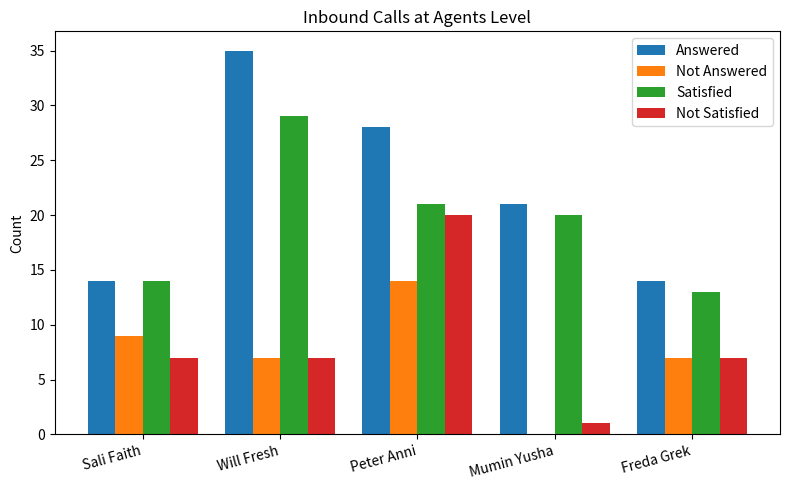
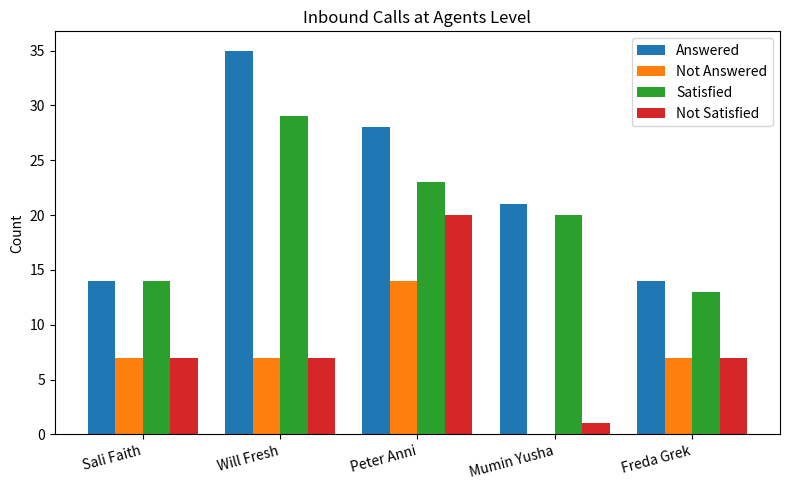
  {
    "Answered": {
      "Sali Faith": 14,
      "Will Fresh": 35,
      "Peter Anni": 28,
      "Mumin Yusha": 21,
      "Freda Grek": 14
    },
    "Not Answered": {
-     "Sali Faith": 9,
+     "Sali Faith": 7,
      "Will Fresh": 7,
      "Peter Anni": 14,
      "Mumin Yusha": 0,
      "Freda Grek": 7
    },
    "Satisfied": {
      "Sali Faith": 14,
      "Will Fresh": 29,
-     "Peter Anni": 21,
+     "Peter Anni": 23,
      "Mumin Yusha": 20,
      "Freda Grek": 13
    },
    "Not Satisfied": {
      "Sali Faith": 7,
      "Will Fresh": 7,
      "Peter Anni": 20,
      "Mumin Yusha": 1,
      "Freda Grek": 7
    }
  }
